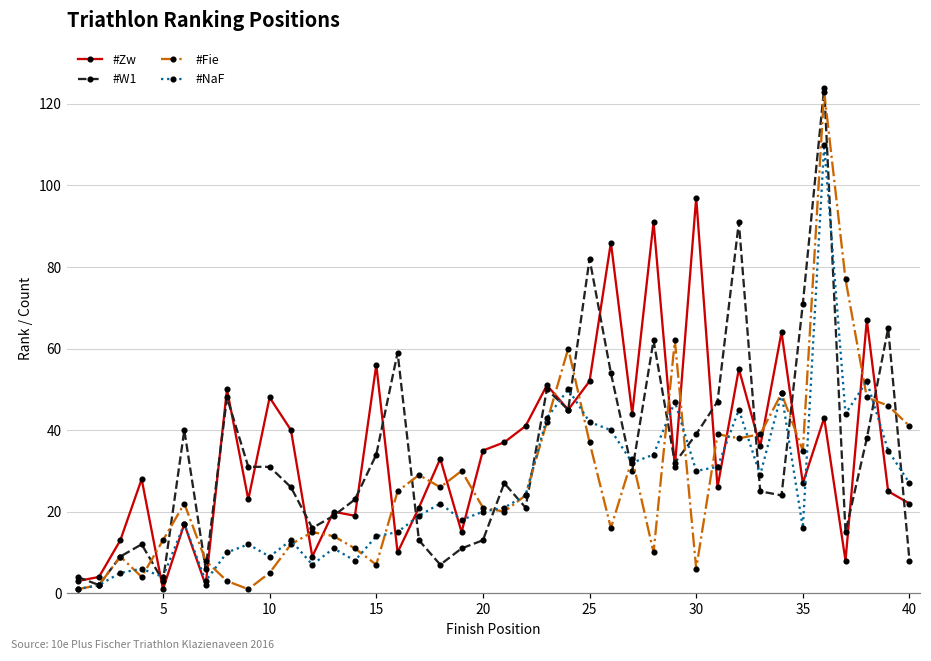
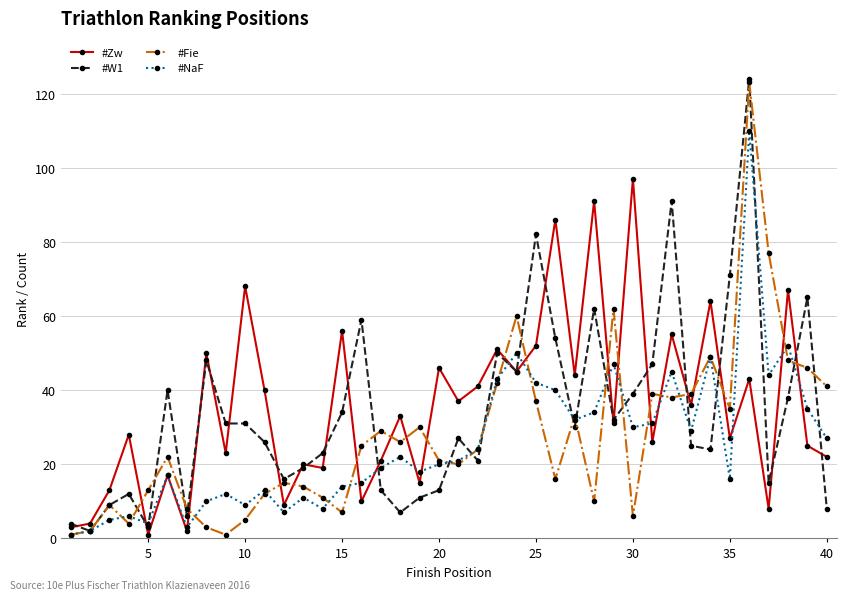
  {
    "#Zw": {
      "5": 1,
-     "10": 48,
+     "10": 68,
      "15": 56,
-     "20": 35,
+     "20": 46,
      "25": 52,
      "30": 97,
      "35": 27,
      "40": 22
    },
    "#W1": {
      "5": 3,
      "10": 31,
      "15": 34,
      "20": 13,
      "25": 82,
      "30": 39,
      "35": 71,
      "40": 8
    },
    "#Fie": {
      "5": 13,
      "10": 5,
      "15": 7,
      "20": 21,
      "25": 37,
      "30": 6,
      "35": 35,
      "40": 41
    },
    "#NaF": {
      "5": 4,
      "10": 9,
      "15": 14,
      "20": 20,
      "25": 42,
      "30": 30,
      "35": 16,
      "40": 27
    }
  }
